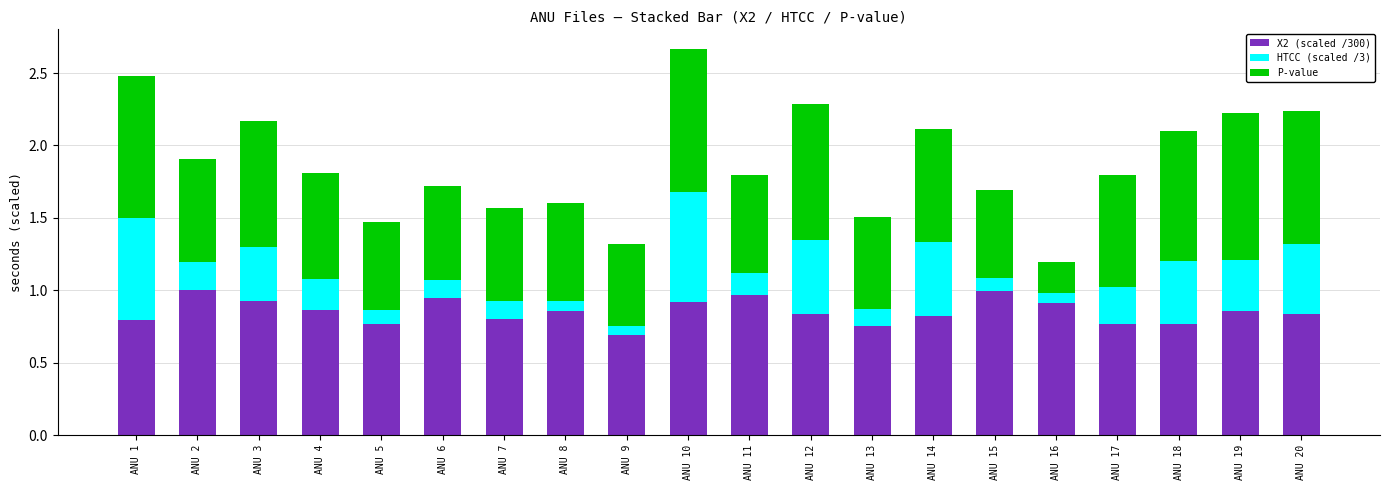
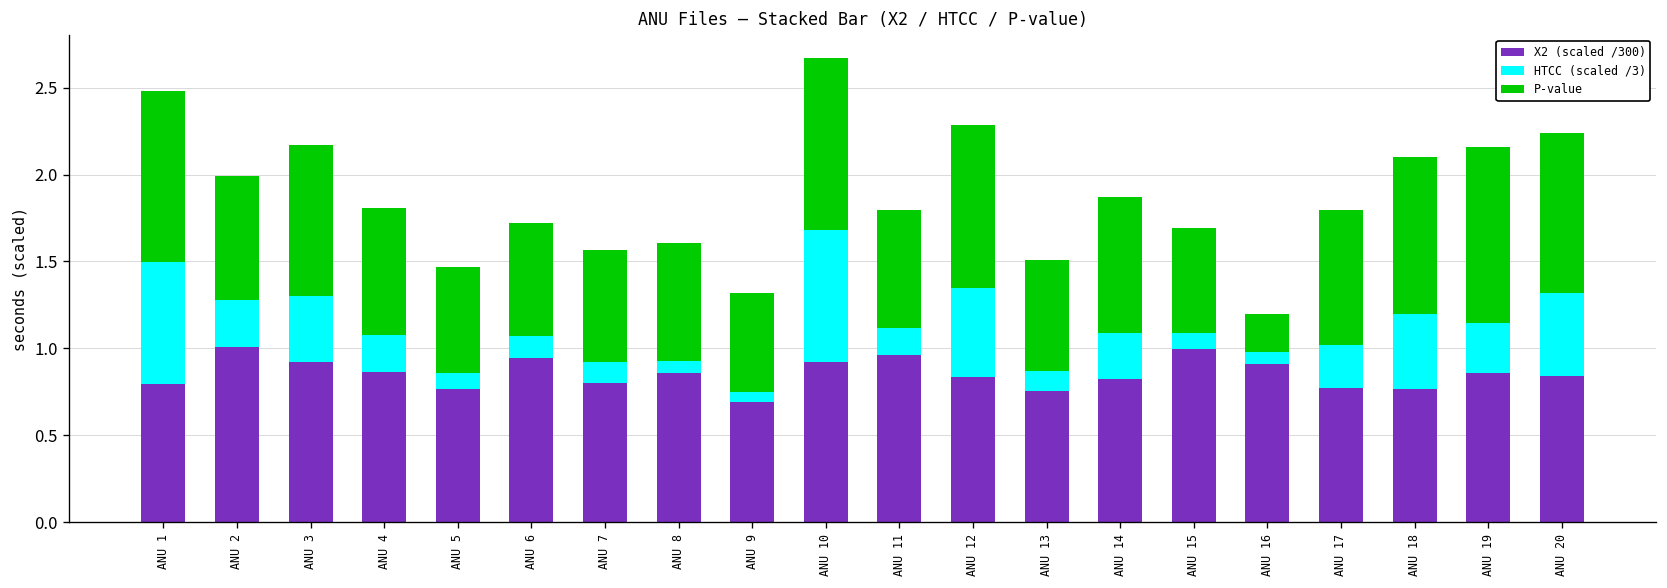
  {
    "X2 (scaled /300)": {
      "ANU 1": 0.80,
      "ANU 2": 1.00,
      "ANU 3": 0.92,
      "ANU 4": 0.87,
      "ANU 5": 0.77,
      "ANU 6": 0.95,
      "ANU 7": 0.80,
      "ANU 8": 0.86,
      "ANU 9": 0.69,
      "ANU 10": 0.92,
      "ANU 11": 0.96,
      "ANU 12": 0.84,
      "ANU 13": 0.75,
      "ANU 14": 0.82,
      "ANU 15": 1.00,
      "ANU 16": 0.91,
      "ANU 17": 0.77,
      "ANU 18": 0.77,
      "ANU 19": 0.86,
      "ANU 20": 0.84
    },
    "HTCC (scaled /3)": {
      "ANU 1": 0.70,
-     "ANU 2": 0.19,
+     "ANU 2": 0.27,
      "ANU 3": 0.38,
      "ANU 4": 0.21,
      "ANU 5": 0.09,
      "ANU 6": 0.13,
      "ANU 7": 0.12,
      "ANU 8": 0.07,
      "ANU 9": 0.06,
      "ANU 10": 0.76,
      "ANU 11": 0.15,
      "ANU 12": 0.51,
      "ANU 13": 0.12,
-     "ANU 14": 0.51,
+     "ANU 14": 0.26,
      "ANU 15": 0.09,
      "ANU 16": 0.07,
      "ANU 17": 0.25,
      "ANU 18": 0.43,
-     "ANU 19": 0.35,
+     "ANU 19": 0.29,
      "ANU 20": 0.48
    },
    "P-value": {
      "ANU 1": 0.98,
      "ANU 2": 0.71,
      "ANU 3": 0.87,
      "ANU 4": 0.73,
      "ANU 5": 0.61,
      "ANU 6": 0.65,
      "ANU 7": 0.64,
      "ANU 8": 0.68,
      "ANU 9": 0.57,
      "ANU 10": 0.99,
      "ANU 11": 0.68,
      "ANU 12": 0.94,
      "ANU 13": 0.64,
      "ANU 14": 0.78,
      "ANU 15": 0.61,
      "ANU 16": 0.21,
      "ANU 17": 0.77,
      "ANU 18": 0.90,
      "ANU 19": 1.01,
      "ANU 20": 0.92
    }
  }
